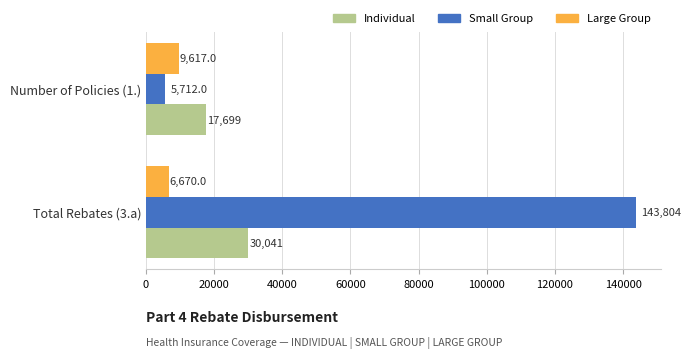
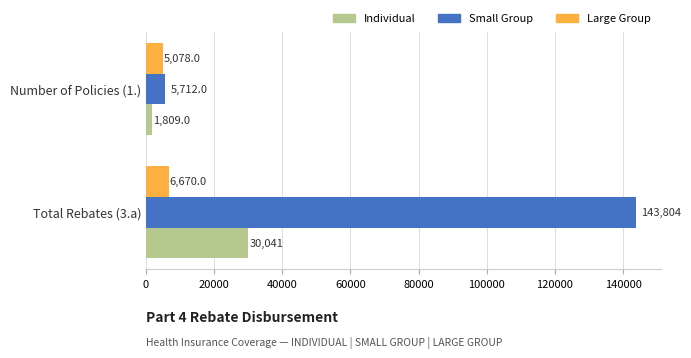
  {
    "Individual": {
-     "Number of Policies (1.)": "17,699",
+     "Number of Policies (1.)": "1,809.0",
      "Total Rebates (3.a)": "30,041"
    },
    "Small Group": {
      "Number of Policies (1.)": "5,712.0",
      "Total Rebates (3.a)": "143,804"
    },
    "Large Group": {
-     "Number of Policies (1.)": "9,617.0",
+     "Number of Policies (1.)": "5,078.0",
      "Total Rebates (3.a)": "6,670.0"
    }
  }
